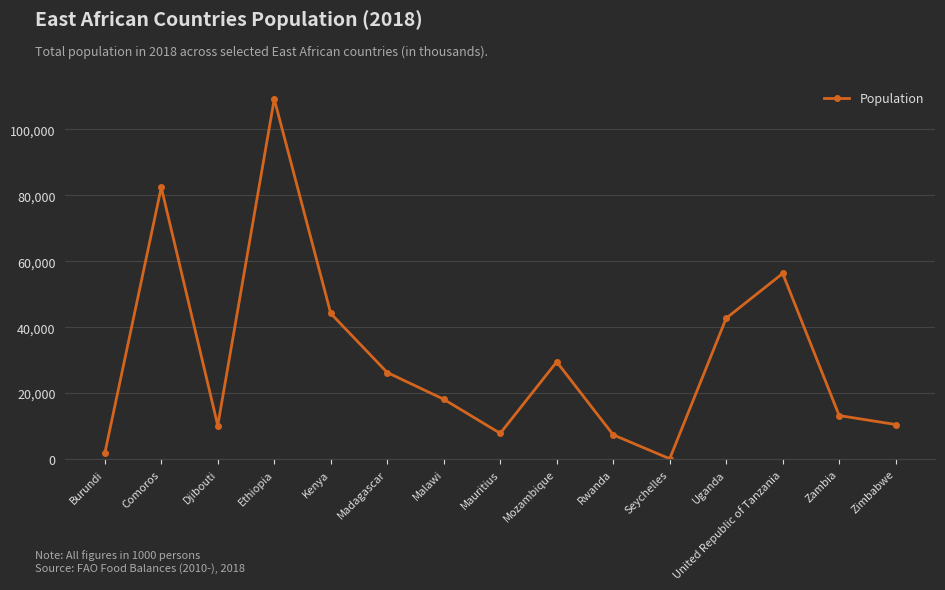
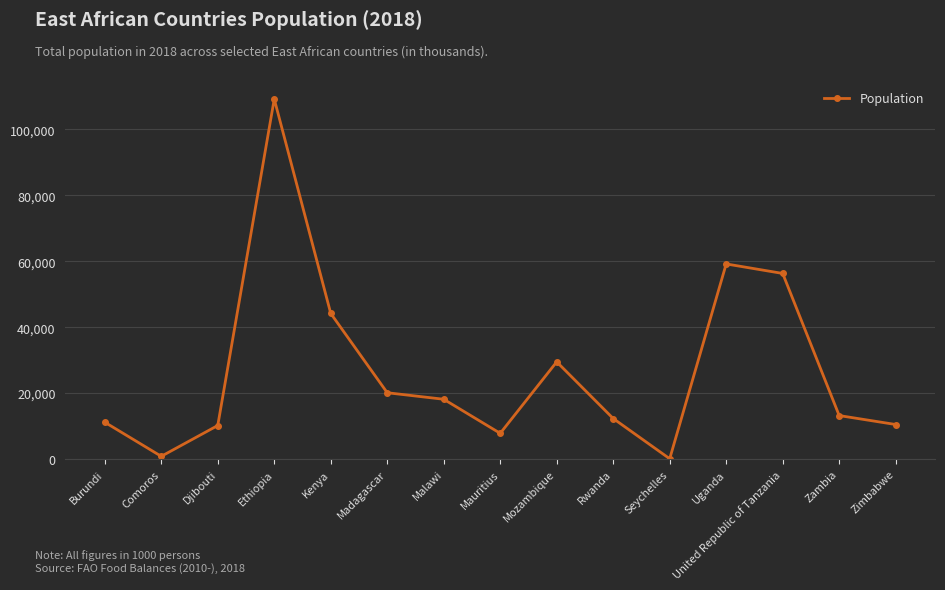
  {
-   "Burundi": "2,000",
-   "Comoros": "82,000",
+   "Burundi": "11,000",
+   "Comoros": "1,000",
    "Djibouti": "10,000",
    "Ethiopia": "109,000",
    "Kenya": "44,000",
-   "Madagascar": "26,000",
+   "Madagascar": "20,000",
    "Malawi": "18,000",
    "Mauritius": "8,000",
    "Mozambique": "29,000",
-   "Rwanda": "7,000",
+   "Rwanda": "12,000",
    "Seychelles": "0",
-   "Uganda": "43,000",
+   "Uganda": "59,000",
    "United Republic of Tanzania": "56,000",
    "Zambia": "13,000",
    "Zimbabwe": "10,000"
  }
